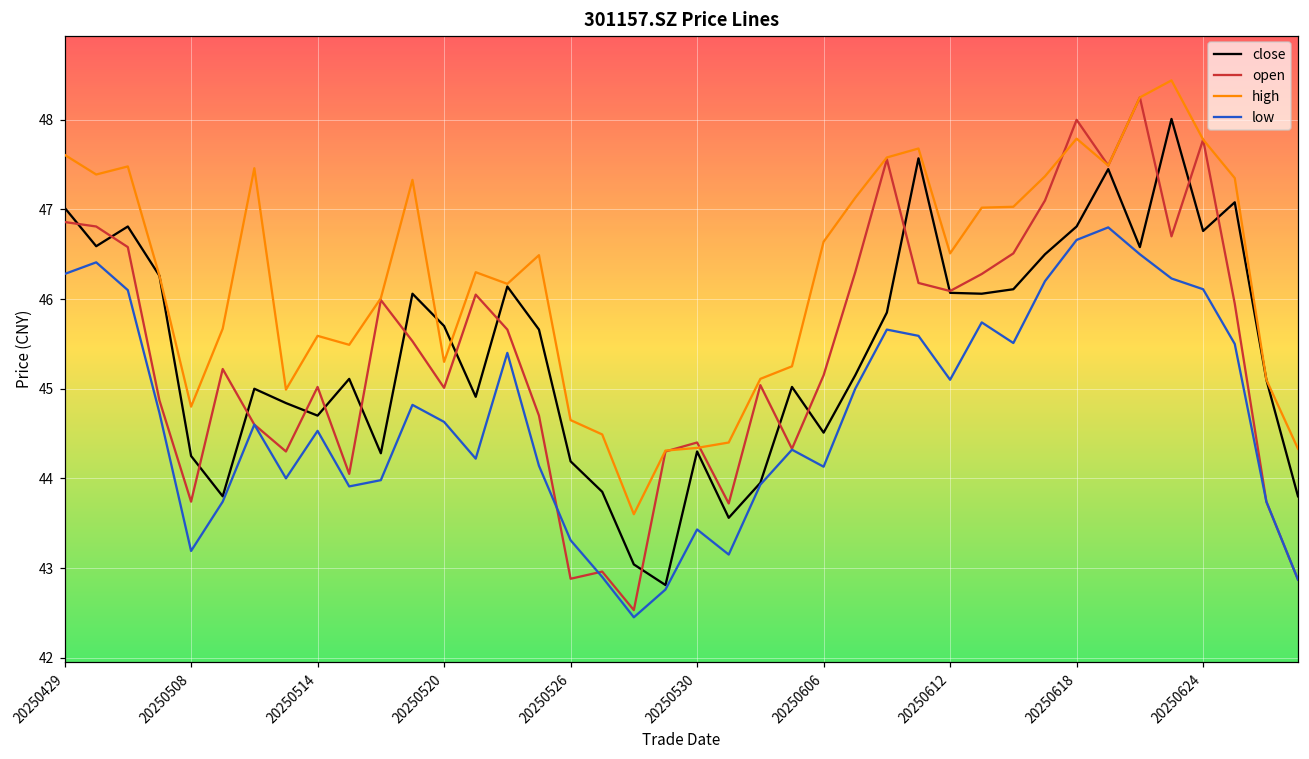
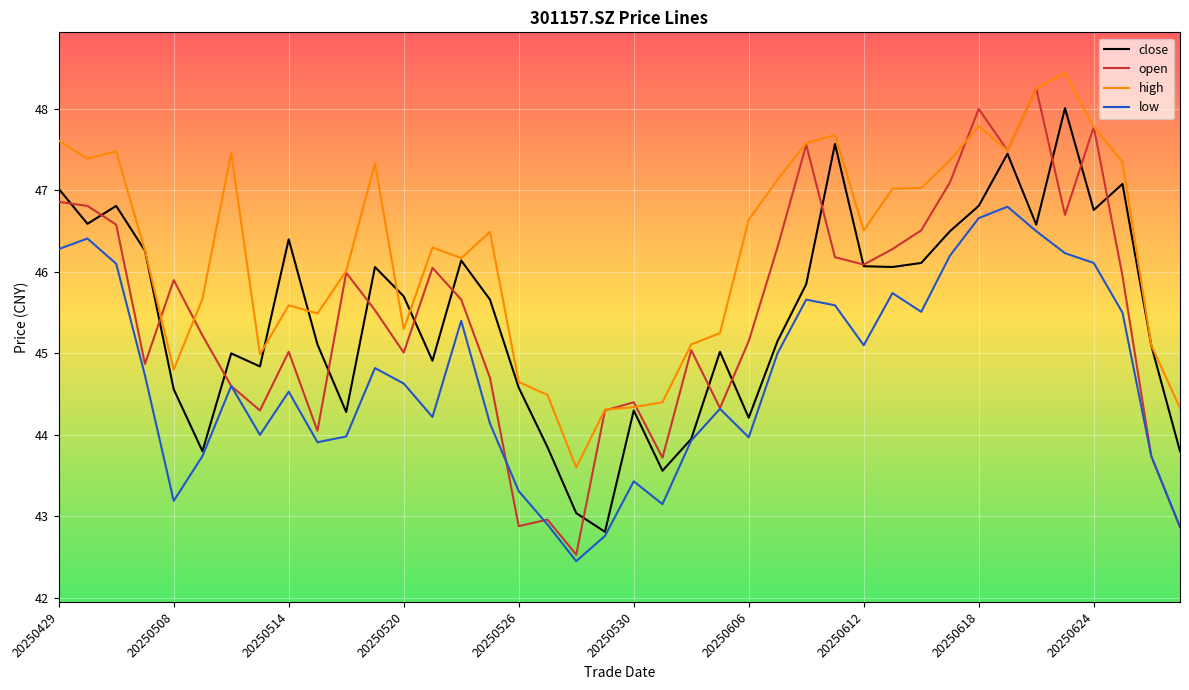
  {
    "close": {
      "20250429": 47.0,
-     "20250508": 44.3,
-     "20250514": 44.7,
+     "20250508": 44.6,
+     "20250514": 46.4,
      "20250520": 45.7,
-     "20250526": 44.2,
+     "20250526": 44.6,
      "20250530": 44.3,
-     "20250606": 44.5,
+     "20250606": 44.2,
      "20250618": 46.8,
      "20250624": 46.8
    },
    "open": {
      "20250429": 46.9,
-     "20250508": 43.7,
+     "20250508": 45.9,
      "20250514": 45.0,
      "20250520": 45.0,
      "20250526": 42.9,
      "20250530": 44.4,
      "20250606": 45.2,
      "20250618": 48.0
    },
    "high": {
      "20250429": 47.6,
      "20250508": 44.8,
      "20250514": 45.6,
      "20250520": 45.3,
      "20250526": 44.7,
      "20250530": 44.3,
      "20250606": 46.6,
      "20250612": 46.5,
      "20250618": 47.8
    },
    "low": {
      "20250429": 46.3,
      "20250508": 43.2,
      "20250514": 44.5,
      "20250520": 44.6,
      "20250526": 43.3,
      "20250530": 43.4,
-     "20250606": 44.1,
+     "20250606": 44.0,
      "20250612": 45.1,
      "20250618": 46.7,
      "20250624": 46.1
    }
  }
